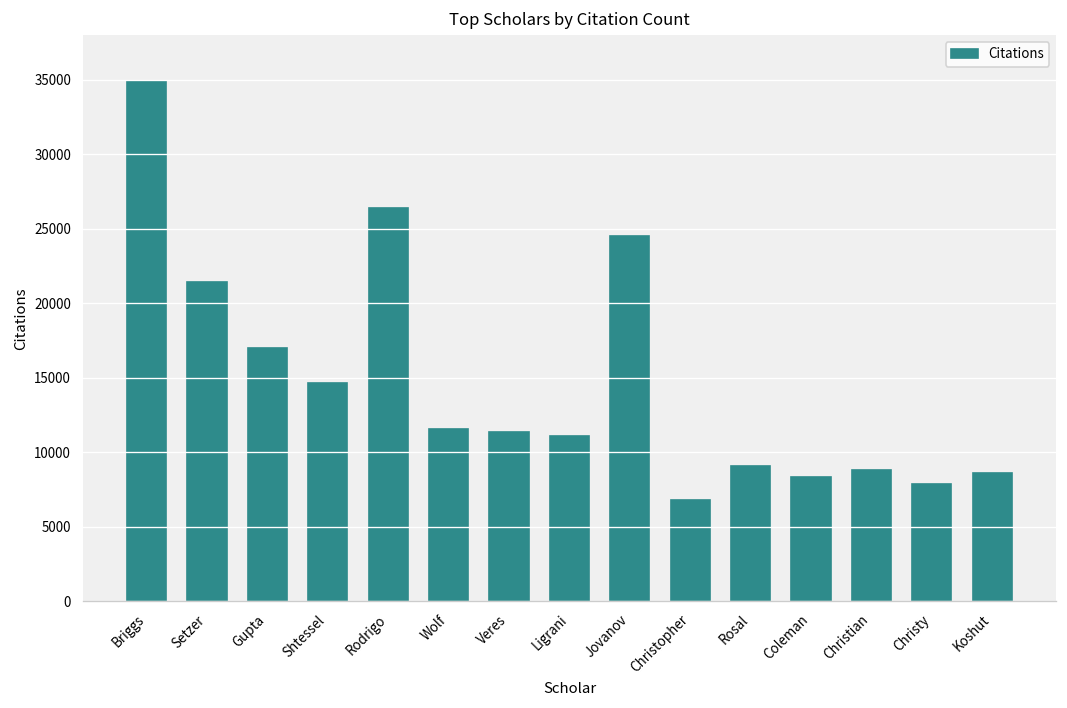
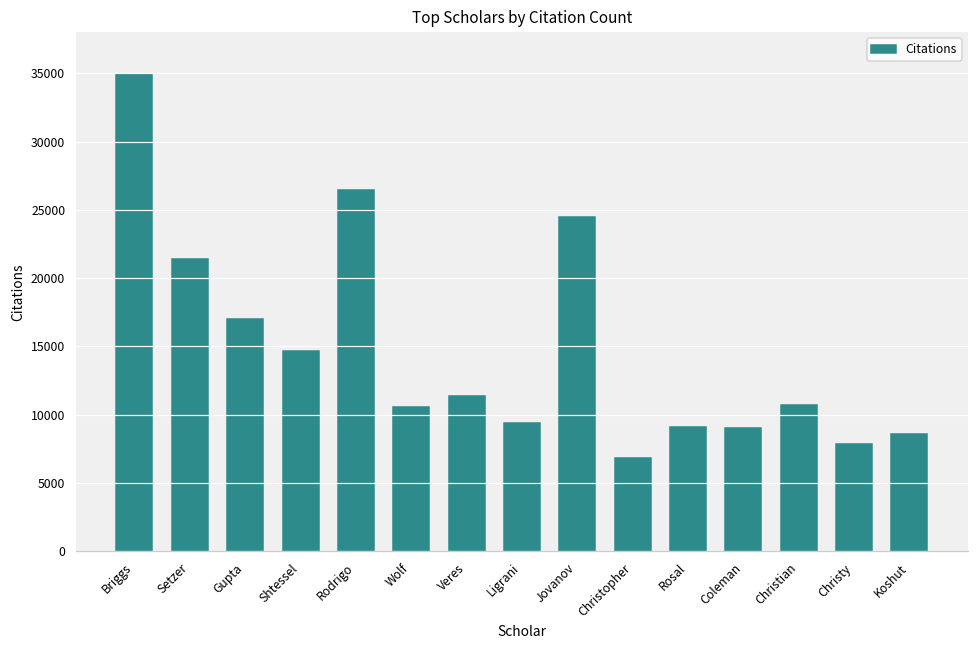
  {
    "Briggs": 35000,
    "Setzer": 21400,
    "Gupta": 17000,
    "Shtessel": 14600,
    "Rodrigo": 26400,
-   "Wolf": 11600,
+   "Wolf": 10600,
    "Veres": 11400,
-   "Ligrani": 11100,
+   "Ligrani": 9400,
    "Jovanov": 24500,
    "Christopher": 6800,
    "Rosal": 9100,
-   "Coleman": 8400,
-   "Christian": 8800,
+   "Coleman": 9000,
+   "Christian": 10700,
    "Christy": 7900,
    "Koshut": 8600
  }
